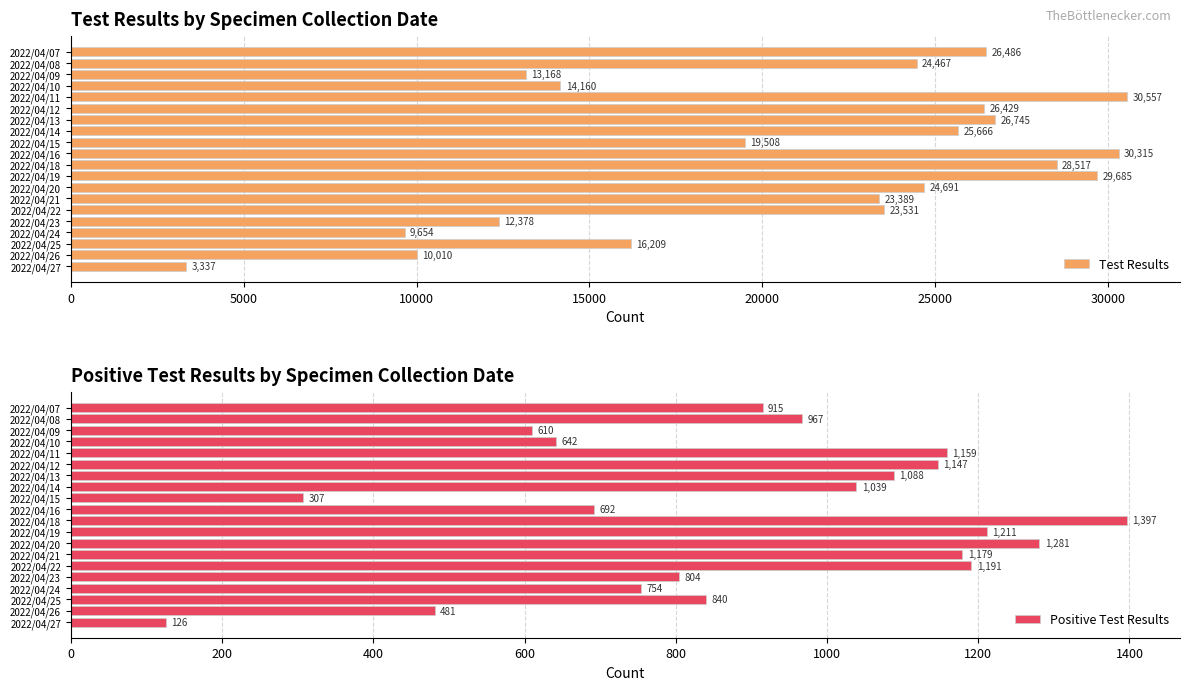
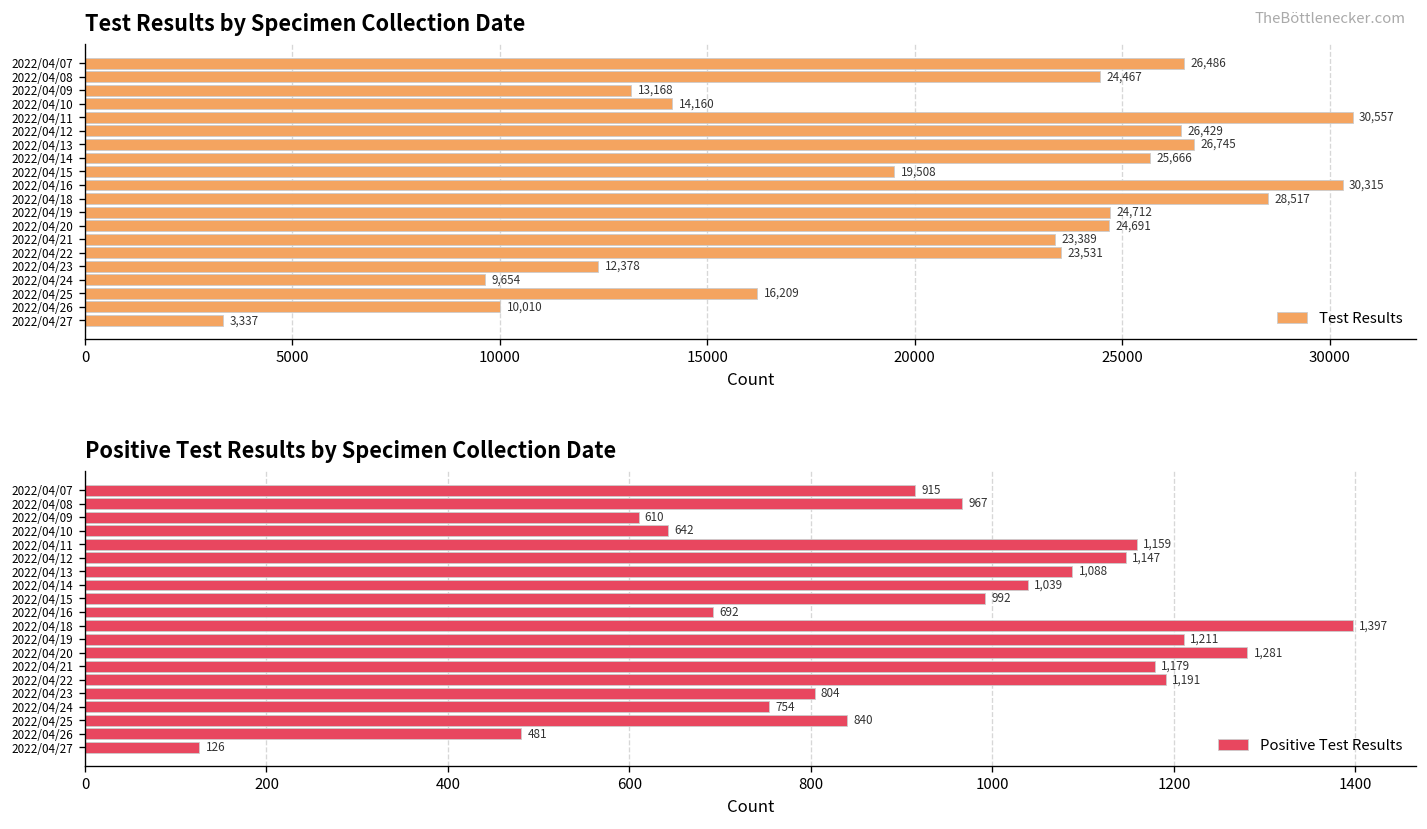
  {
    "Test Results by Specimen Collection Date": {
      "2022/04/07": "26,486",
      "2022/04/08": "24,467",
      "2022/04/09": "13,168",
      "2022/04/10": "14,160",
      "2022/04/11": "30,557",
      "2022/04/12": "26,429",
      "2022/04/13": "26,745",
      "2022/04/14": "25,666",
      "2022/04/15": "19,508",
      "2022/04/16": "30,315",
      "2022/04/18": "28,517",
-     "2022/04/19": "29,685",
+     "2022/04/19": "24,712",
      "2022/04/20": "24,691",
      "2022/04/21": "23,389",
      "2022/04/22": "23,531",
      "2022/04/23": "12,378",
      "2022/04/24": "9,654",
      "2022/04/25": "16,209",
      "2022/04/26": "10,010",
      "2022/04/27": "3,337"
    },
    "Positive Test Results by Specimen Collection Date": {
      "2022/04/07": "915",
      "2022/04/08": "967",
      "2022/04/09": "610",
      "2022/04/10": "642",
      "2022/04/11": "1,159",
      "2022/04/12": "1,147",
      "2022/04/13": "1,088",
      "2022/04/14": "1,039",
-     "2022/04/15": "307",
+     "2022/04/15": "992",
      "2022/04/16": "692",
      "2022/04/18": "1,397",
      "2022/04/19": "1,211",
      "2022/04/20": "1,281",
      "2022/04/21": "1,179",
      "2022/04/22": "1,191",
      "2022/04/23": "804",
      "2022/04/24": "754",
      "2022/04/25": "840",
      "2022/04/26": "481",
      "2022/04/27": "126"
    }
  }
